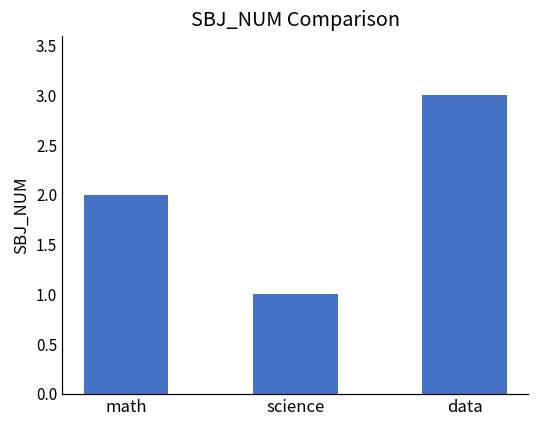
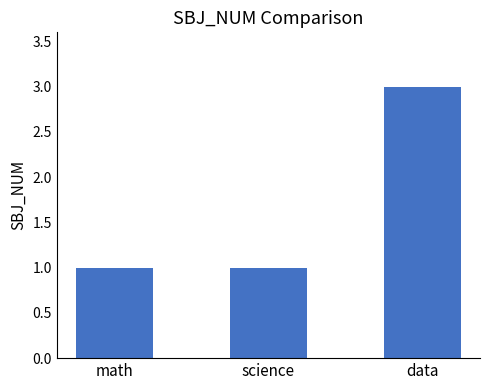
  {
-   "math": 2,
+   "math": 1,
    "science": 1,
    "data": 3
  }
